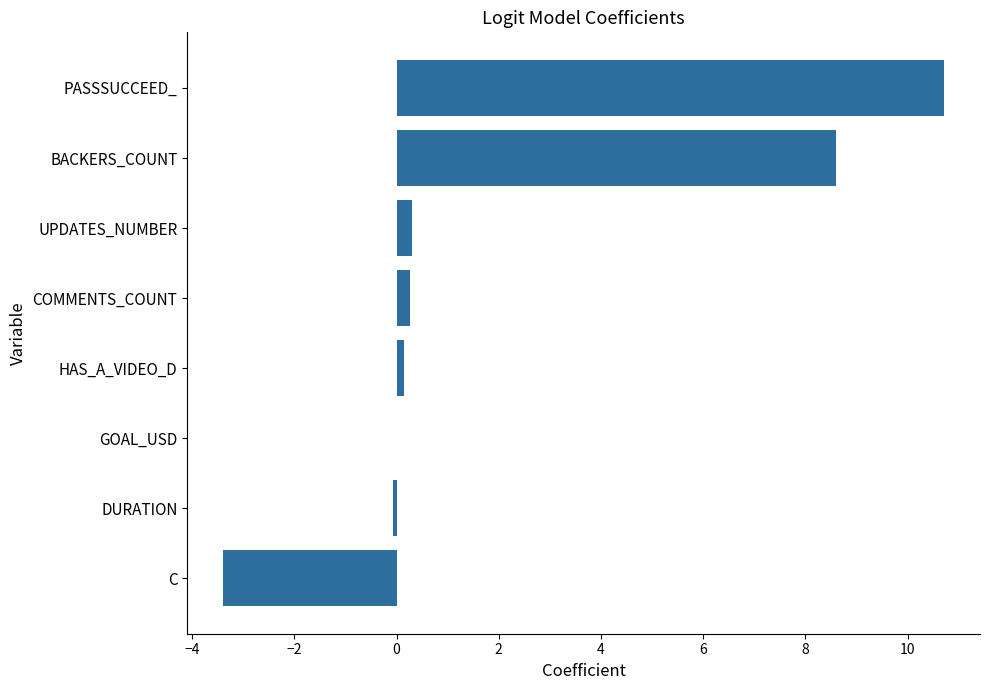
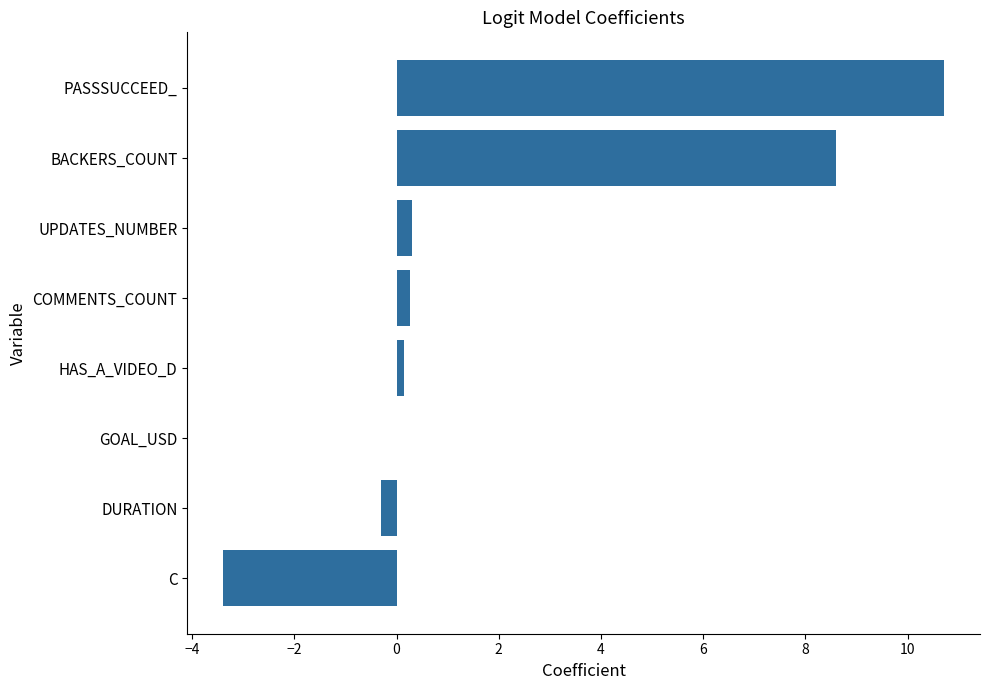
  {
    "PASSSUCCEED_": 10.7,
    "BACKERS_COUNT": 8.6,
    "UPDATES_NUMBER": 0.3,
    "COMMENTS_COUNT": 0.3,
    "HAS_A_VIDEO_D": 0.2,
-   "DURATION": -0.1,
+   "DURATION": -0.3,
    "C": -3.4
  }
